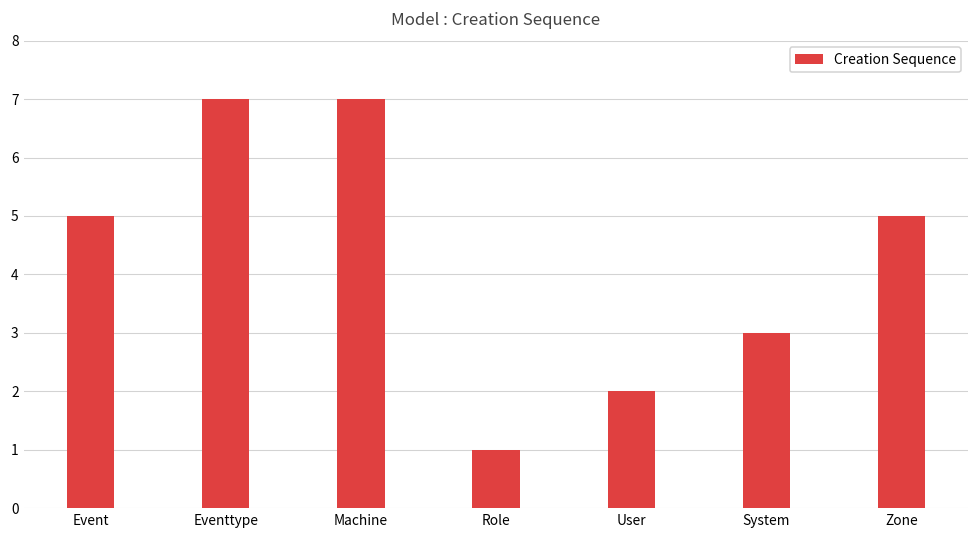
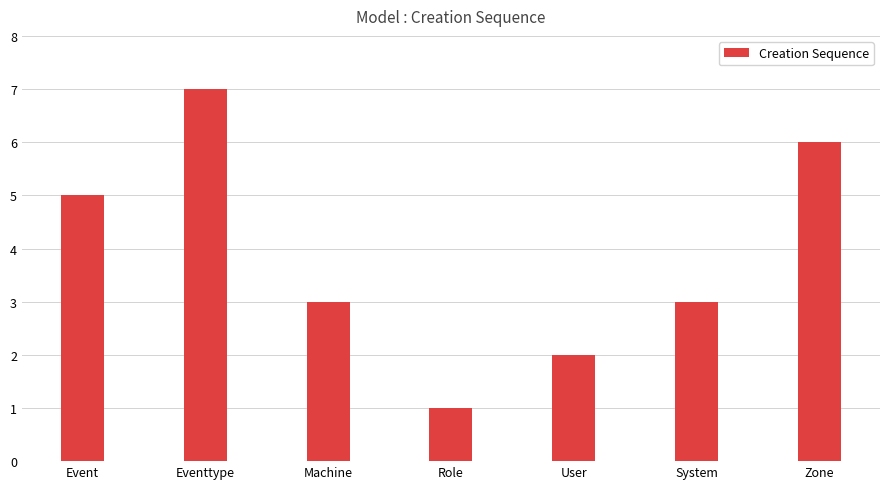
  {
    "Event": 5,
    "Eventtype": 7,
-   "Machine": 7,
+   "Machine": 3,
    "Role": 1,
    "User": 2,
    "System": 3,
-   "Zone": 5
+   "Zone": 6
  }
